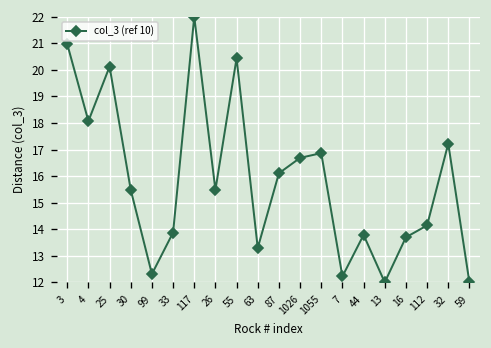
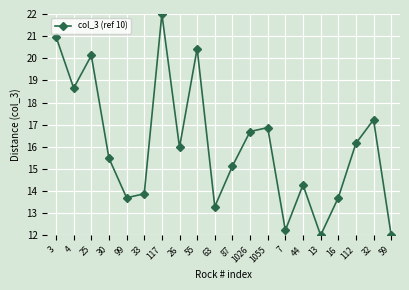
  {
    "3": 21.0,
-   "4": 18.1,
+   "4": 18.7,
    "25": 20.1,
    "30": 15.5,
-   "99": 12.3,
+   "99": 13.7,
    "33": 13.9,
    "117": 22.0,
-   "26": 15.5,
+   "26": 16.0,
    "55": 20.4,
    "63": 13.3,
-   "87": 16.1,
+   "87": 15.1,
    "1026": 16.7,
    "1055": 16.9,
    "7": 12.2,
-   "44": 13.8,
+   "44": 14.3,
    "13": 12.0,
    "16": 13.7,
-   "112": 14.1,
+   "112": 16.2,
    "32": 17.2,
    "59": 12.0
  }
